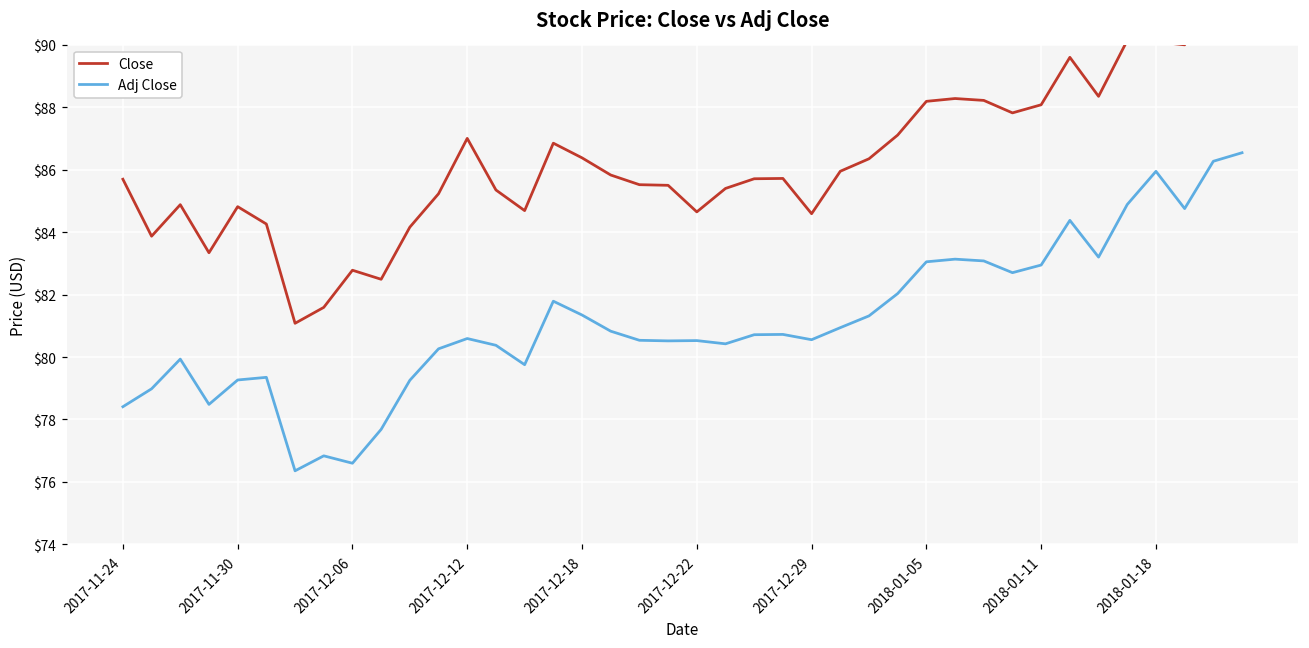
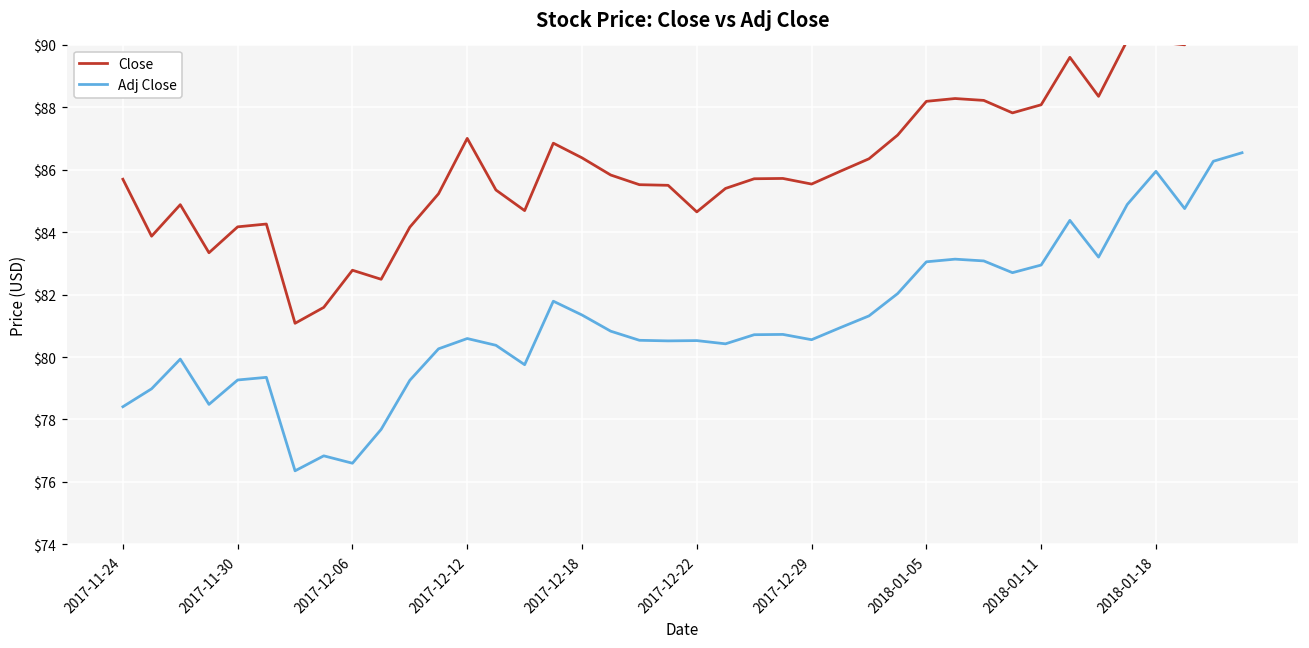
  {
    "Close": {
      "2017-11-24": "$85.7",
-     "2017-11-30": "$84.8",
+     "2017-11-30": "$84.2",
      "2017-12-06": "$82.8",
      "2017-12-12": "$87.0",
      "2017-12-18": "$86.4",
      "2017-12-22": "$84.6",
-     "2017-12-29": "$84.6",
+     "2017-12-29": "$85.5",
      "2018-01-05": "$88.2",
      "2018-01-11": "$88.1"
    },
    "Adj Close": {
      "2017-11-24": "$78.4",
      "2017-11-30": "$79.3",
      "2017-12-06": "$76.6",
      "2017-12-12": "$80.6",
      "2017-12-18": "$81.3",
      "2017-12-22": "$80.5",
      "2017-12-29": "$80.6",
      "2018-01-05": "$83.0",
      "2018-01-11": "$82.9",
      "2018-01-18": "$85.9"
    }
  }
